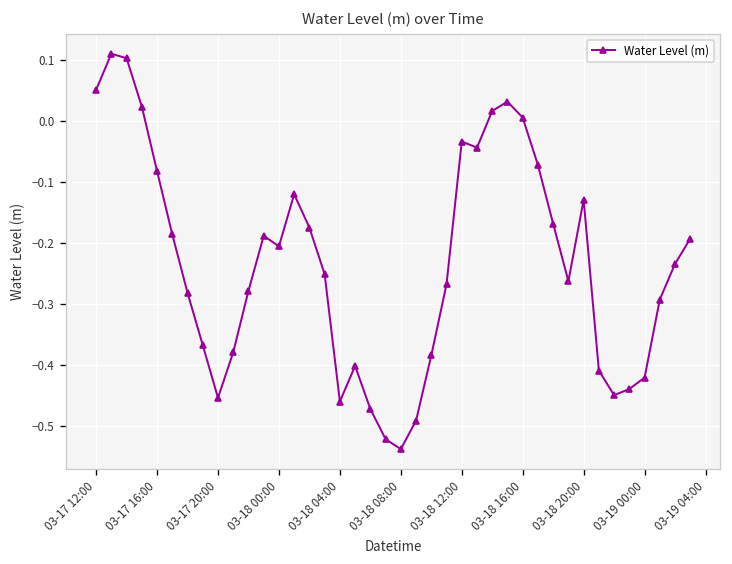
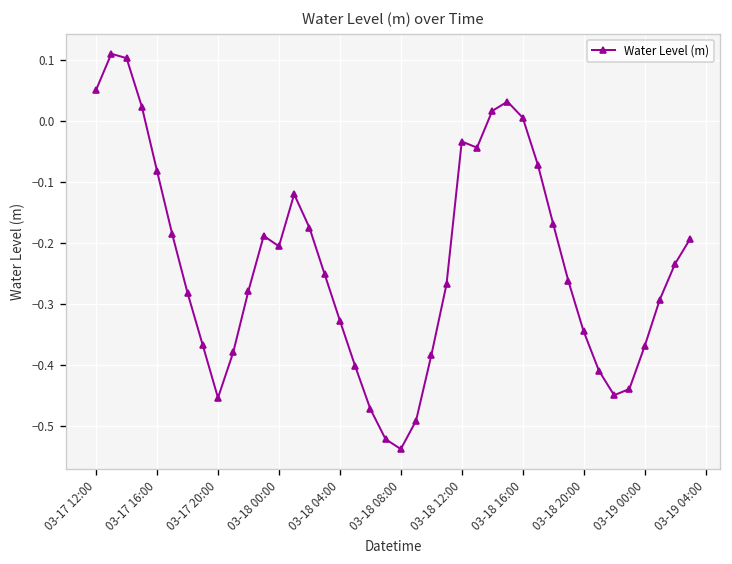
  {
    "03-17 12:00": 0.05,
    "03-17 16:00": -0.08,
    "03-17 20:00": -0.45,
    "03-18 00:00": -0.21,
-   "03-18 04:00": -0.46,
+   "03-18 04:00": -0.33,
    "03-18 08:00": -0.54,
    "03-18 12:00": -0.03,
    "03-18 16:00": 0.01,
-   "03-18 20:00": -0.13,
-   "03-19 00:00": -0.42
+   "03-18 20:00": -0.34,
+   "03-19 00:00": -0.37
  }
